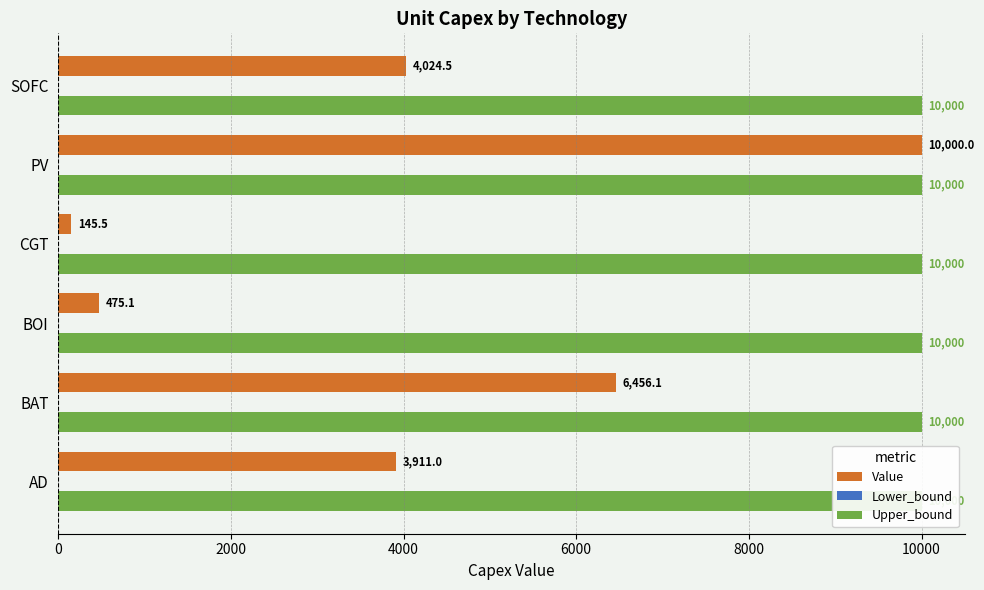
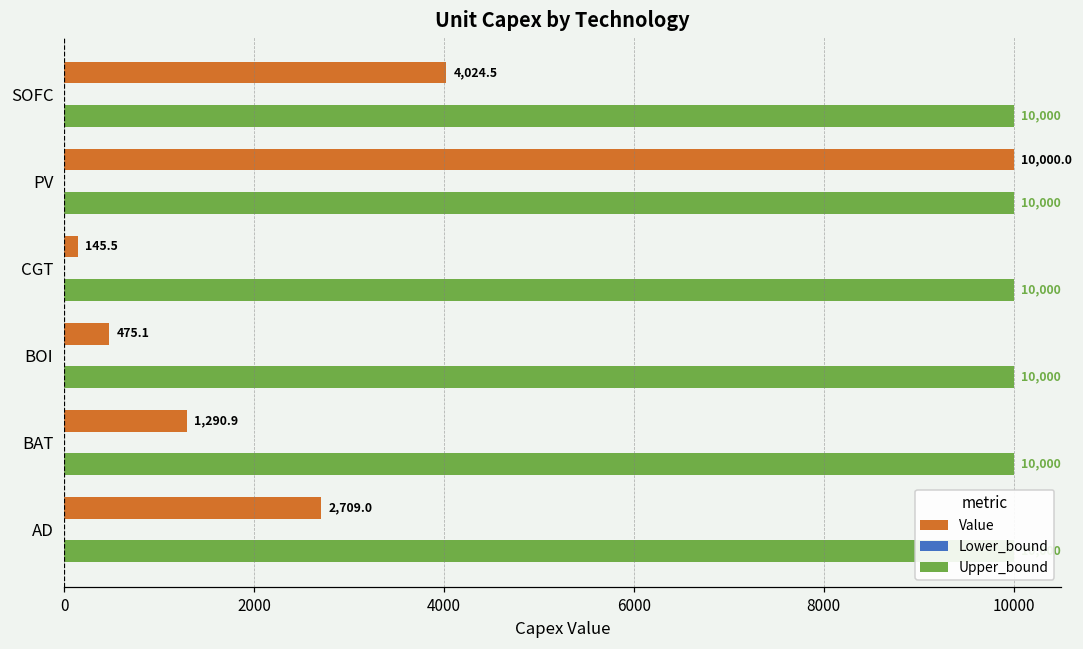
  {
    "Value": {
      "SOFC": "4,024.5",
      "PV": "10,000.0",
      "CGT": "145.5",
      "BOI": "475.1",
-     "BAT": "6,456.1",
-     "AD": "3,911.0"
+     "BAT": "1,290.9",
+     "AD": "2,709.0"
    },
    "Lower_bound": {
      "SOFC": "0",
      "PV": "0",
      "CGT": "0",
      "BOI": "0",
      "BAT": "0",
      "AD": "0"
    },
    "Upper_bound": {
      "SOFC": "10,000",
      "PV": "10,000",
      "CGT": "10,000",
      "BOI": "10,000",
      "BAT": "10,000"
    }
  }
